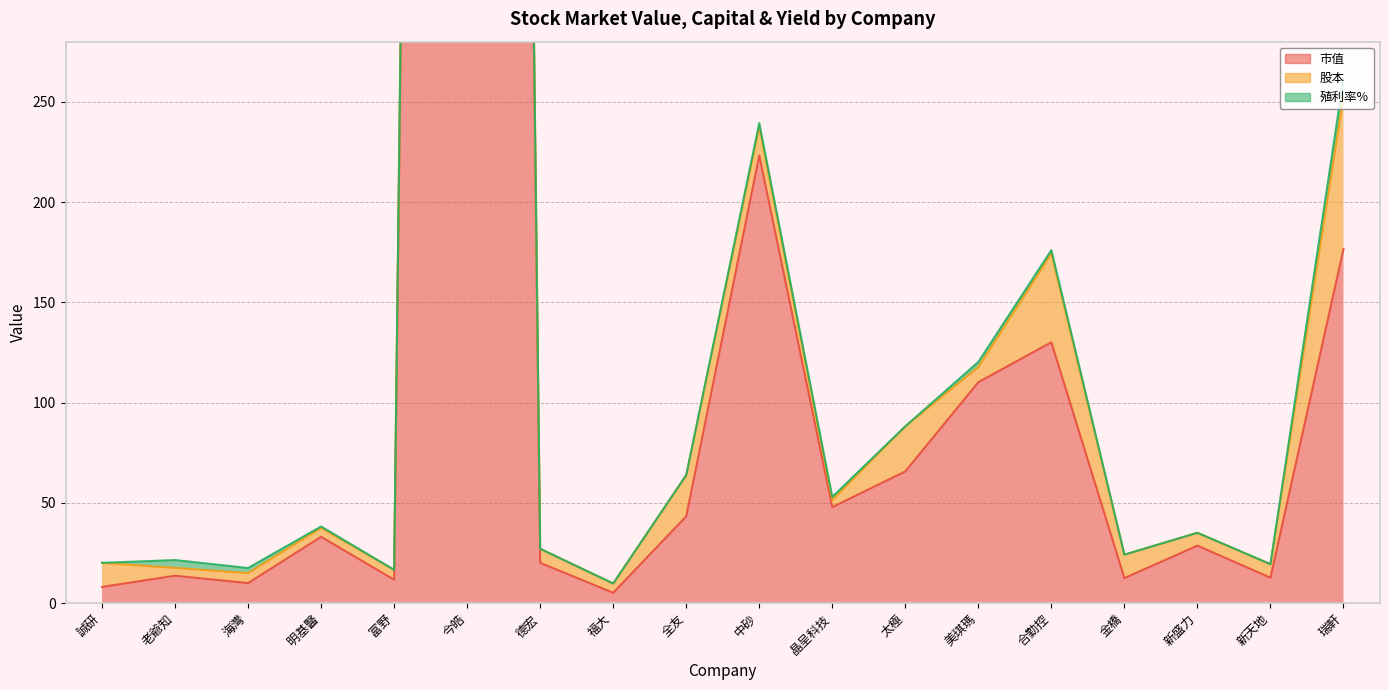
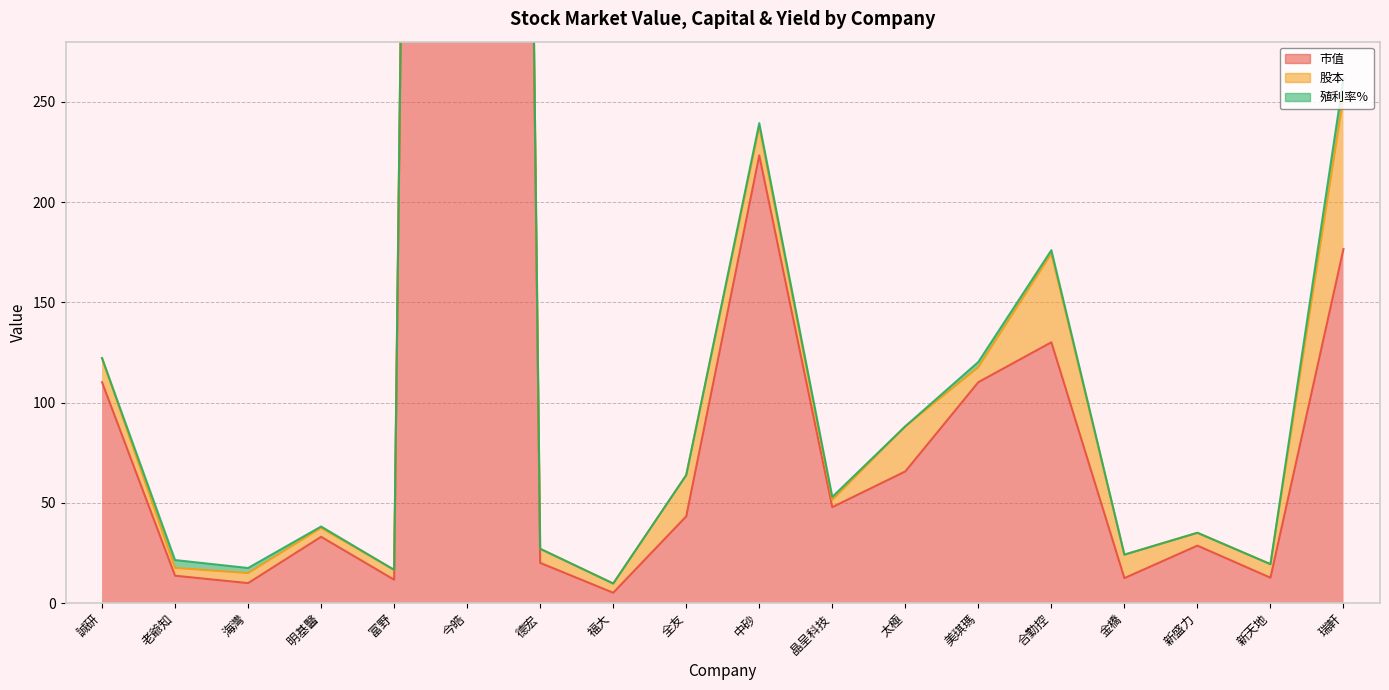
  {
    "市值": {
-     "誠研": 8,
+     "誠研": 110,
      "老爺知": 14,
      "海灣": 10,
      "明基醫": 33,
      "富野": 12,
      "德宏": 20,
      "福大": 5,
      "全友": 43,
      "中砂": 223,
      "晶呈科技": 48,
      "太極": 66,
      "美琪瑪": 110,
      "合勤控": 130,
      "金橋": 13,
      "新盛力": 29,
      "新天地": 13,
      "瑞軒": 177
    },
    "股本": {
      "老爺知": 4,
      "海灣": 5,
      "中砂": 14,
      "晶呈科技": 4,
      "美琪瑪": 8,
      "合勤控": 44
    },
    "殖利率%": {
      "老爺知": 4,
      "海灣": 3,
      "中砂": 2,
      "晶呈科技": 2,
      "美琪瑪": 3,
      "合勤控": 2
    }
  }
